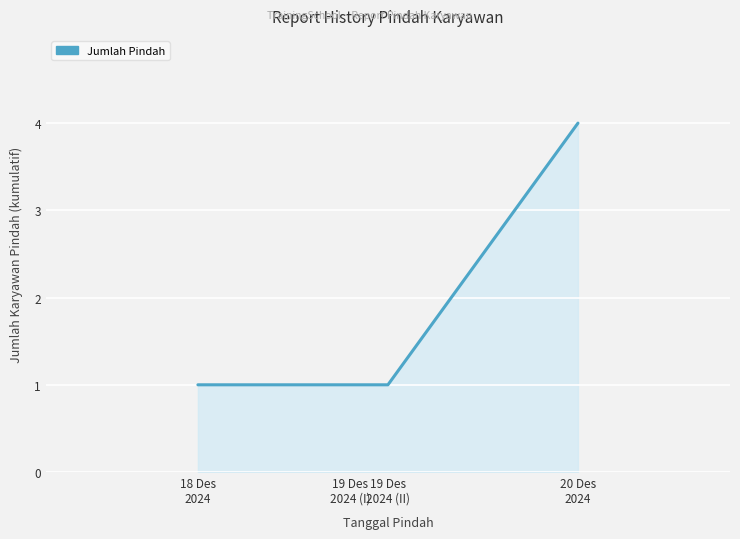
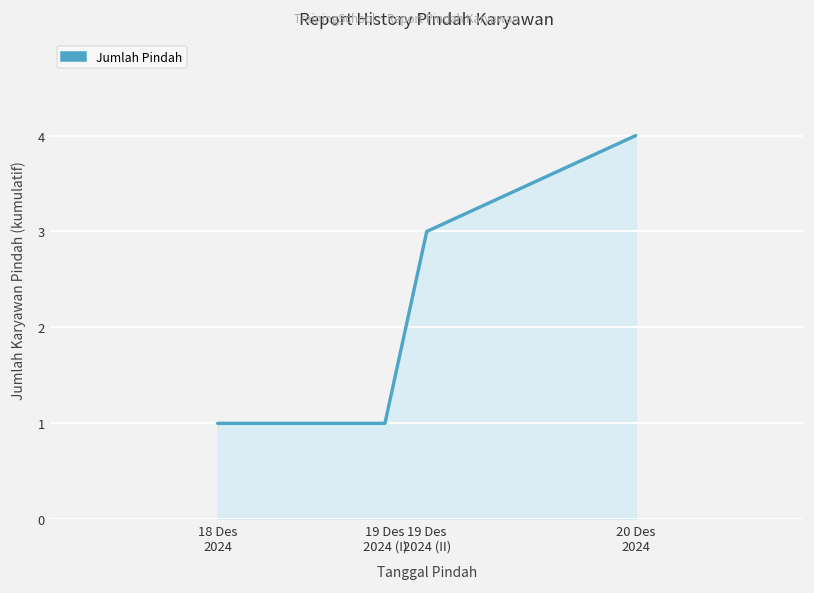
  {
    "18 Des 2024": 1,
    "19 Des 2024 (I)": 1,
-   "19 Des 2024 (II)": 1,
+   "19 Des 2024 (II)": 3,
    "20 Des 2024": 4
  }
